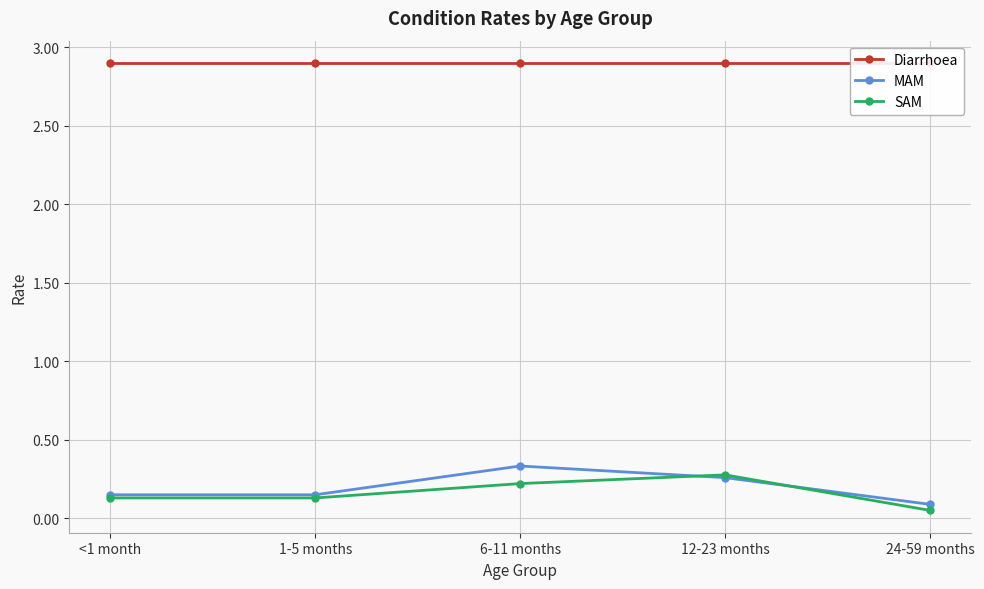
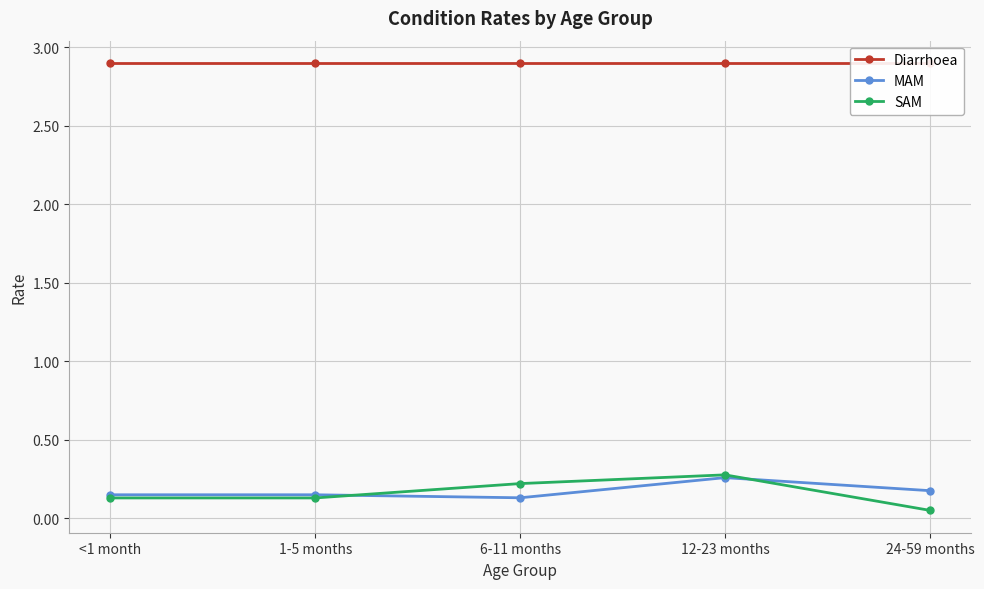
  {
    "Diarrhoea": {
      "<1 month": 2.90,
      "1-5 months": 2.90,
      "6-11 months": 2.90,
      "12-23 months": 2.90
    },
    "MAM": {
      "<1 month": 0.15,
      "1-5 months": 0.15,
-     "6-11 months": 0.33,
+     "6-11 months": 0.13,
      "12-23 months": 0.26,
-     "24-59 months": 0.09
+     "24-59 months": 0.18
    },
    "SAM": {
      "<1 month": 0.13,
      "1-5 months": 0.13,
      "6-11 months": 0.22,
      "12-23 months": 0.28,
      "24-59 months": 0.05
    }
  }
